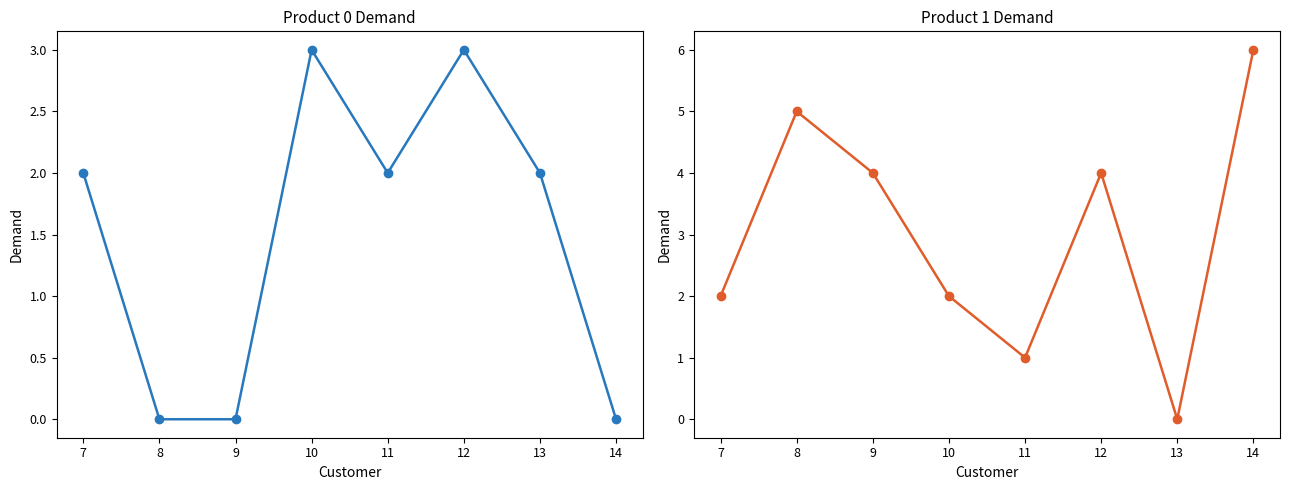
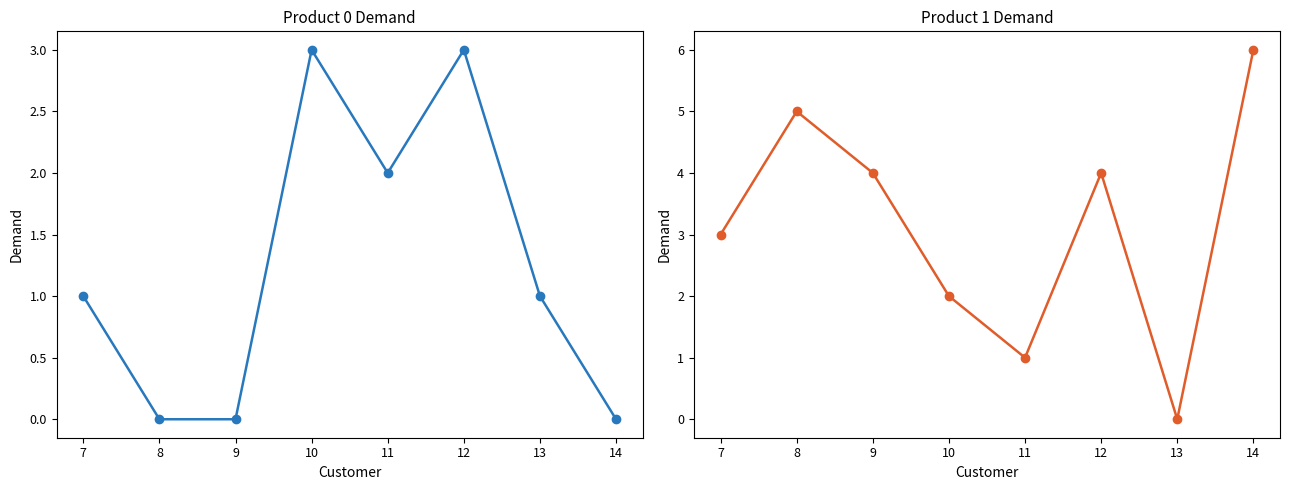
  {
    "Product 0 Demand": {
-     "7": 2,
+     "7": 1,
      "8": 0,
      "9": 0,
      "10": 3,
      "11": 2,
      "12": 3,
-     "13": 2,
+     "13": 1,
      "14": 0
    },
    "Product 1 Demand": {
-     "7": 2,
+     "7": 3,
      "8": 5,
      "9": 4,
      "10": 2,
      "11": 1,
      "12": 4,
      "13": 0,
      "14": 6
    }
  }
